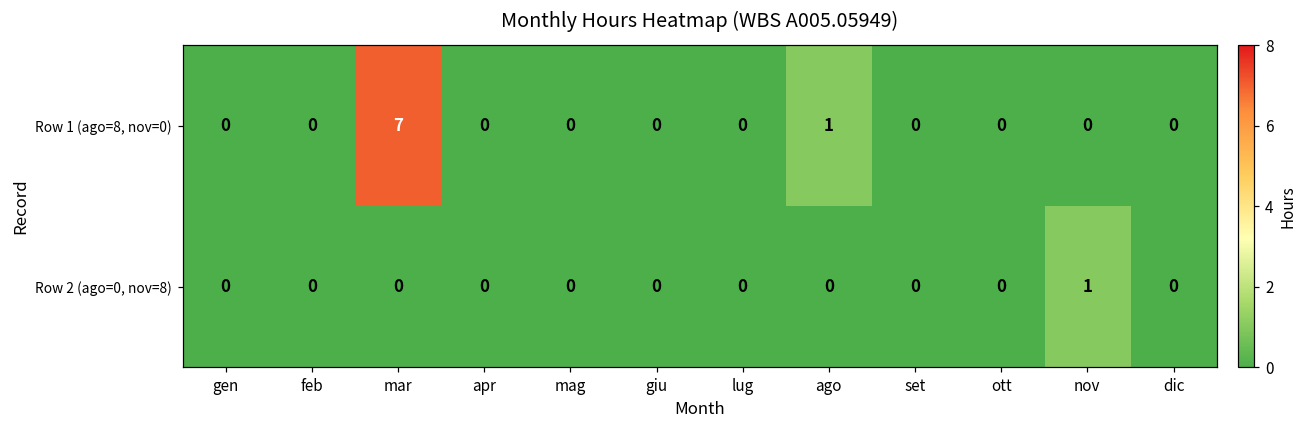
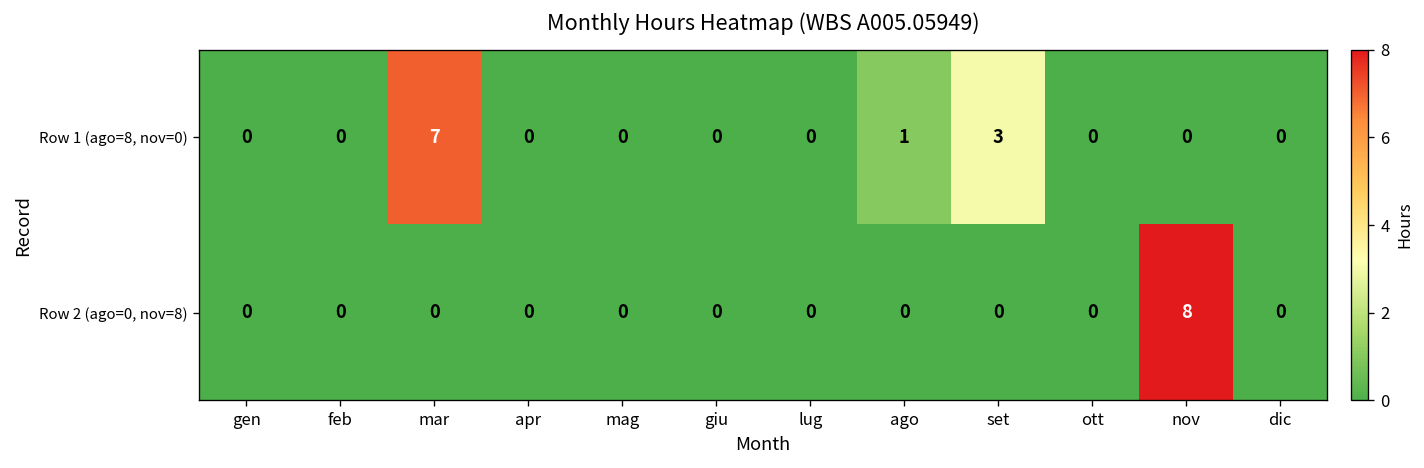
  {
    "Row 1 (ago=8, nov=0)": {
      "gen": 0,
      "feb": 0,
      "mar": 7,
      "apr": 0,
      "mag": 0,
      "giu": 0,
      "lug": 0,
      "ago": 1,
-     "set": 0,
+     "set": 3,
      "ott": 0,
      "nov": 0,
      "dic": 0
    },
    "Row 2 (ago=0, nov=8)": {
      "gen": 0,
      "feb": 0,
      "mar": 0,
      "apr": 0,
      "mag": 0,
      "giu": 0,
      "lug": 0,
      "ago": 0,
      "set": 0,
      "ott": 0,
-     "nov": 1,
+     "nov": 8,
      "dic": 0
    }
  }
